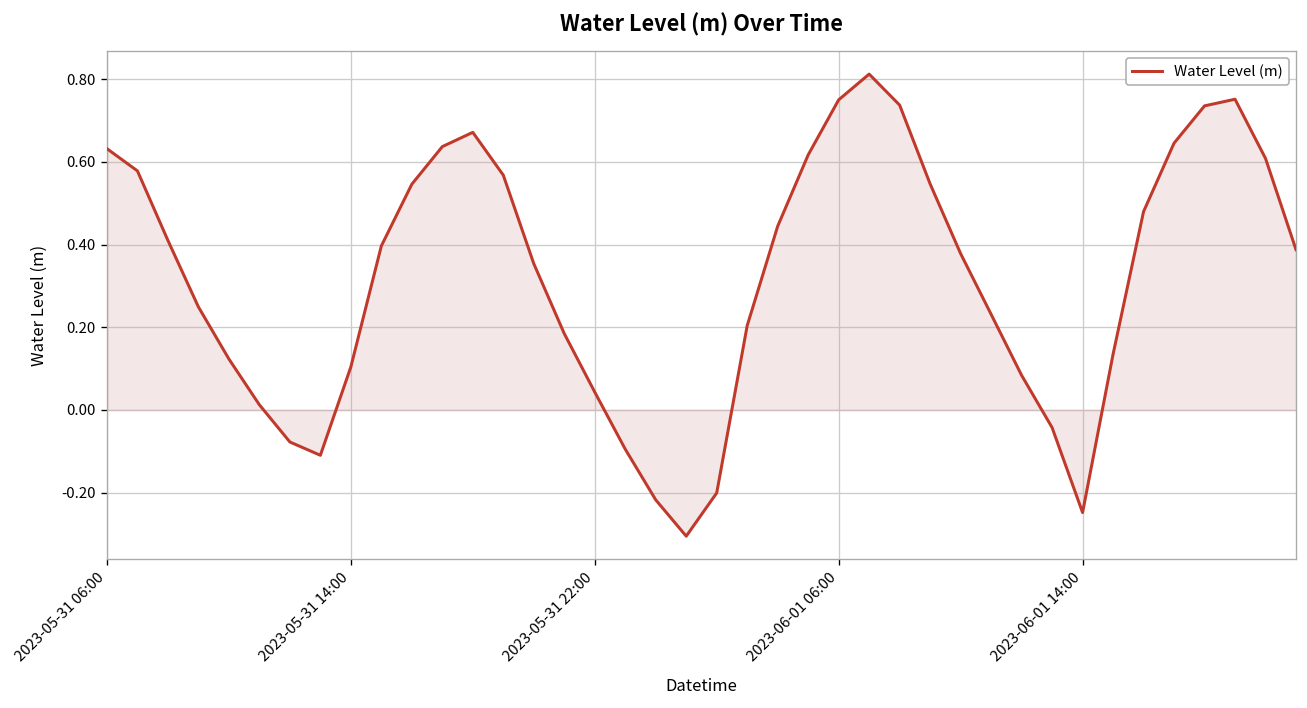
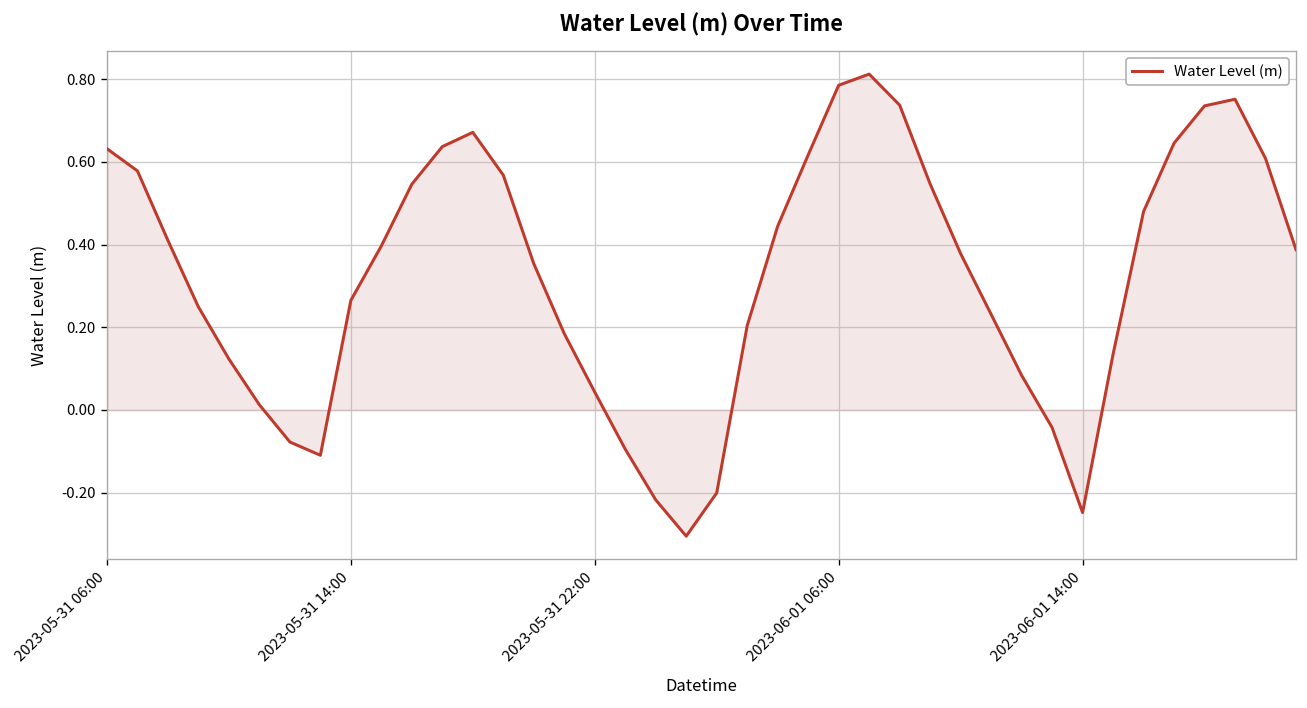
  {
    "Water Level (m)": {
-     "2023-05-31 14:00": 0.10,
-     "2023-06-01 06:00": 0.75,
+     "2023-05-31 14:00": 0.26,
+     "2023-06-01 06:00": 0.79,
      "2023-06-01 14:00": -0.25
    }
  }
